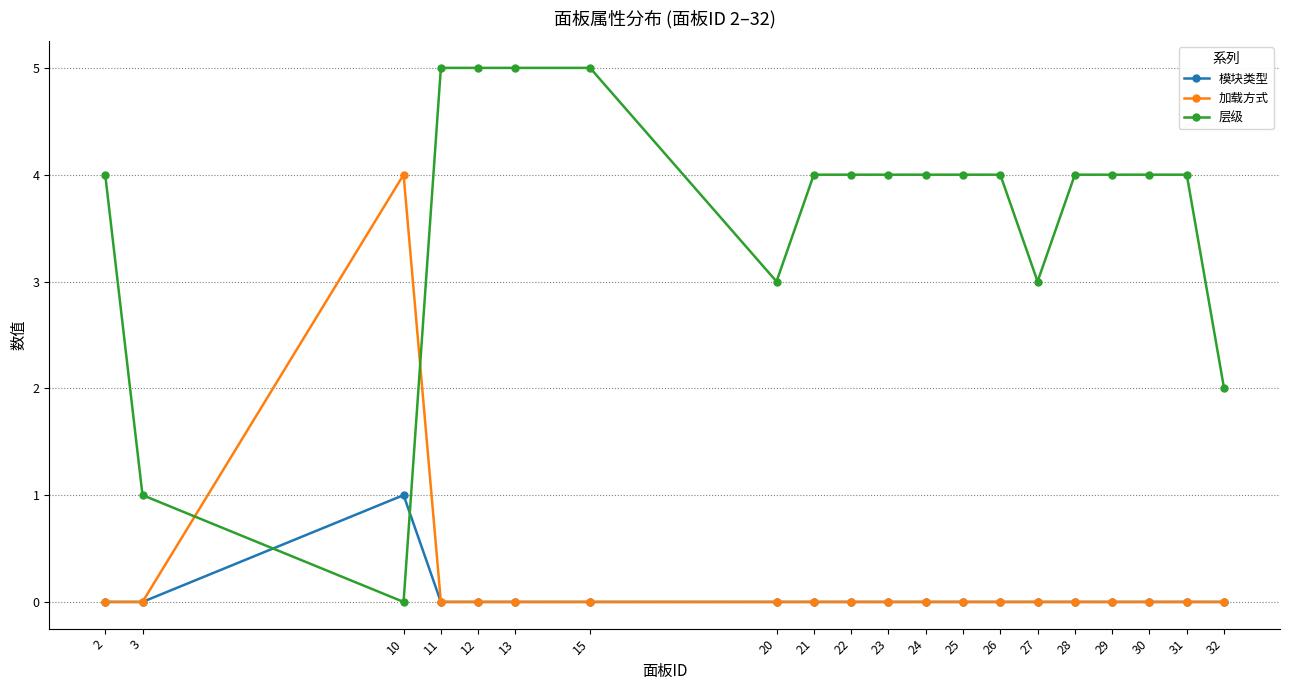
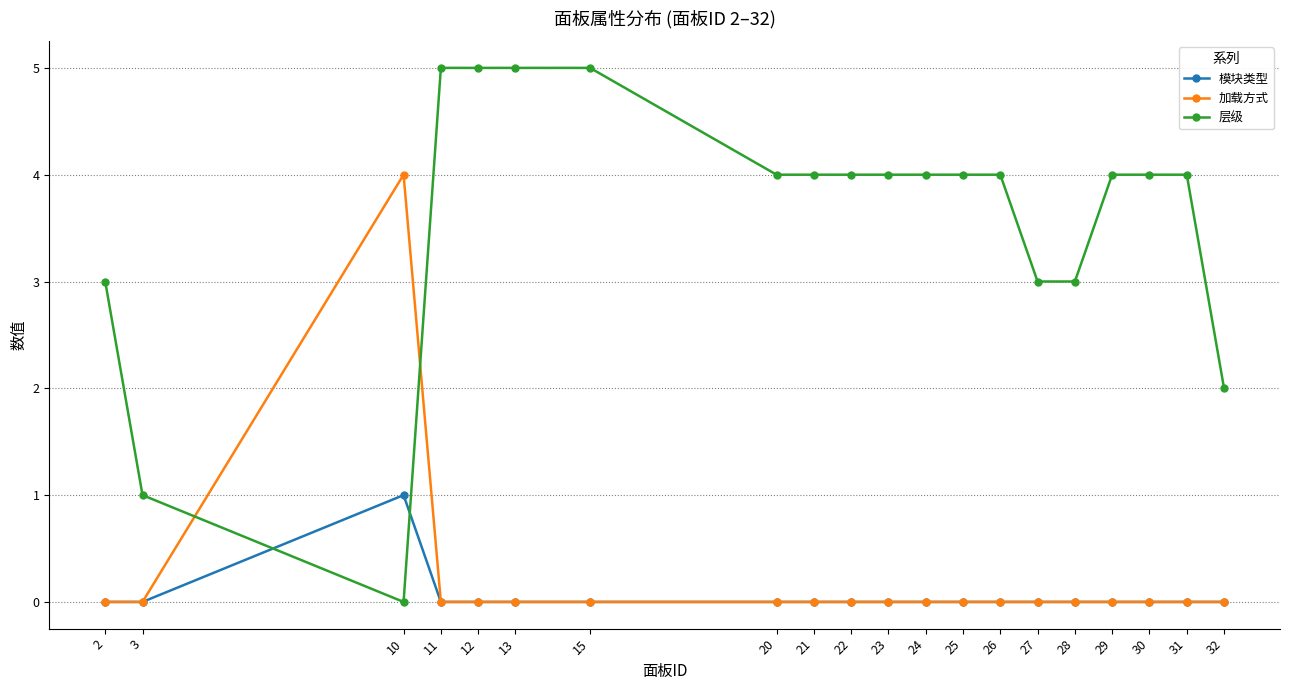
  {
    "模块类型": {
      "10": 1
    },
    "加载方式": {
      "10": 4
    },
    "层级": {
-     "2": 4,
+     "2": 3,
      "3": 1,
      "10": 0,
      "11": 5,
      "12": 5,
      "13": 5,
      "15": 5,
-     "20": 3,
+     "20": 4,
      "21": 4,
      "22": 4,
      "23": 4,
      "24": 4,
      "25": 4,
      "26": 4,
      "27": 3,
-     "28": 4,
+     "28": 3,
      "29": 4,
      "30": 4,
      "31": 4,
      "32": 2
    }
  }
